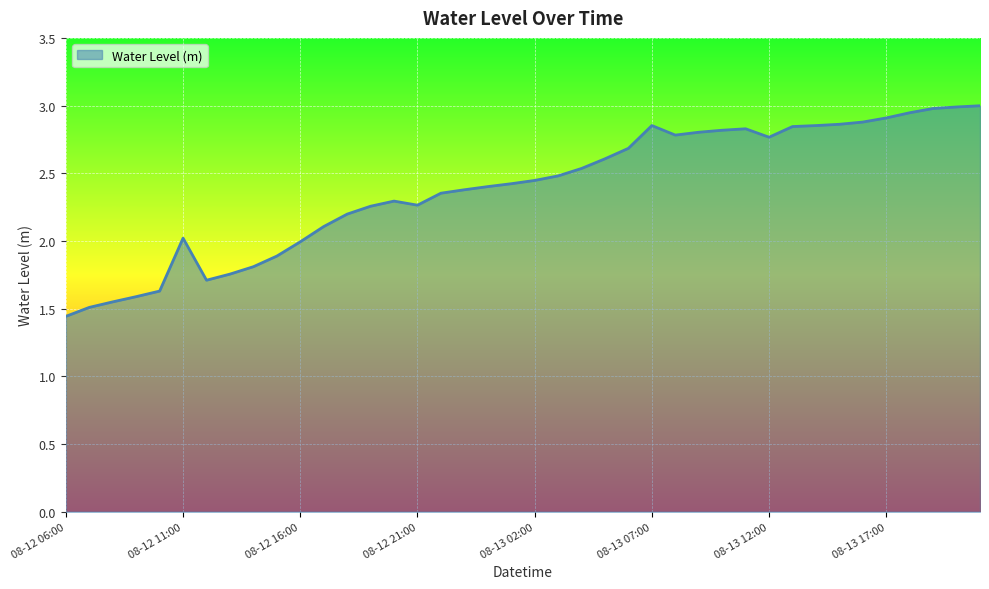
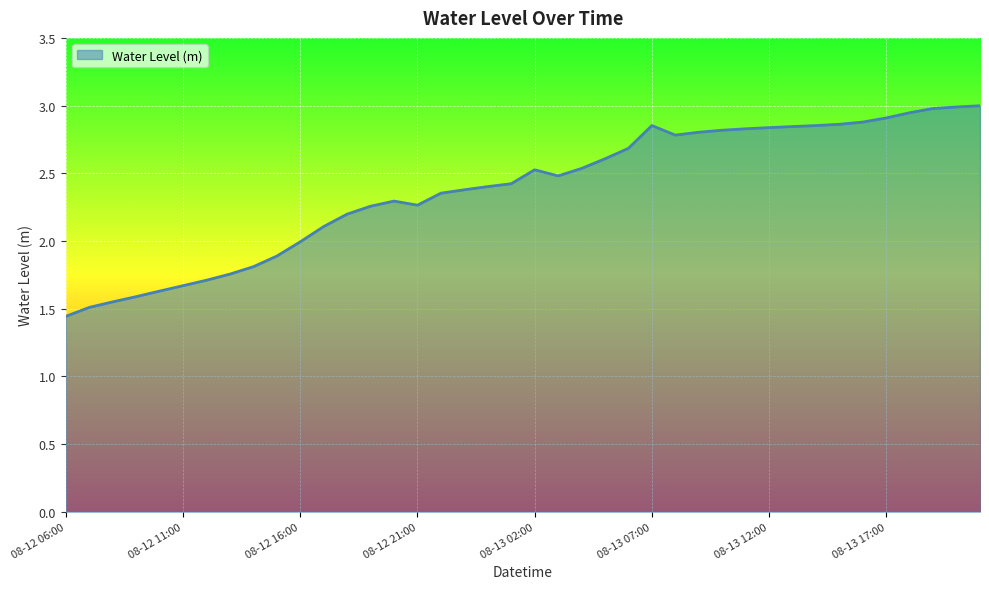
  {
    "08-12 06:00": 1.44,
-   "08-12 11:00": 2.02,
+   "08-12 11:00": 1.67,
    "08-12 16:00": 1.99,
    "08-12 21:00": 2.26,
-   "08-13 02:00": 2.45,
+   "08-13 02:00": 2.53,
    "08-13 07:00": 2.85,
-   "08-13 12:00": 2.77,
+   "08-13 12:00": 2.84,
    "08-13 17:00": 2.91
  }
